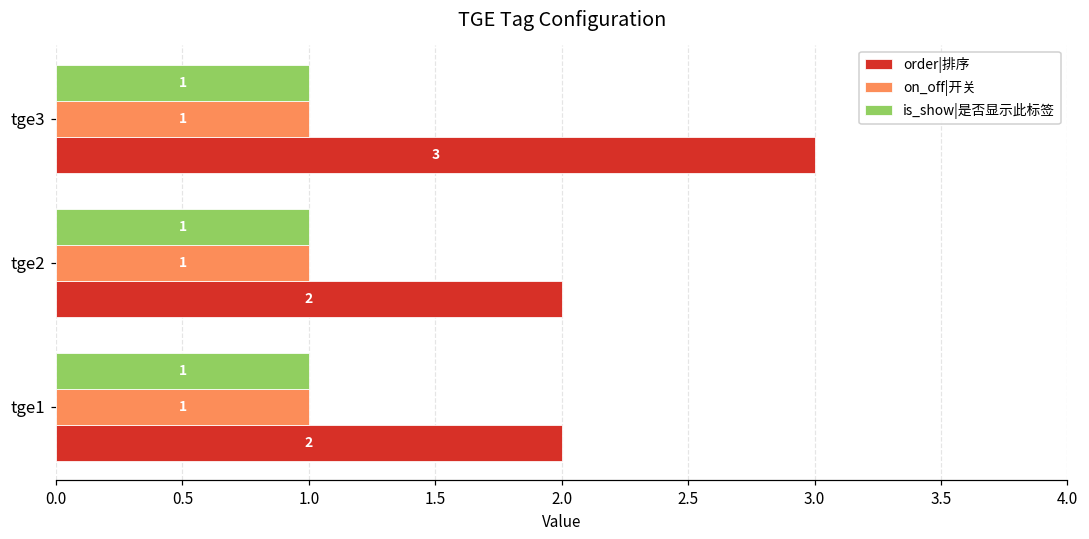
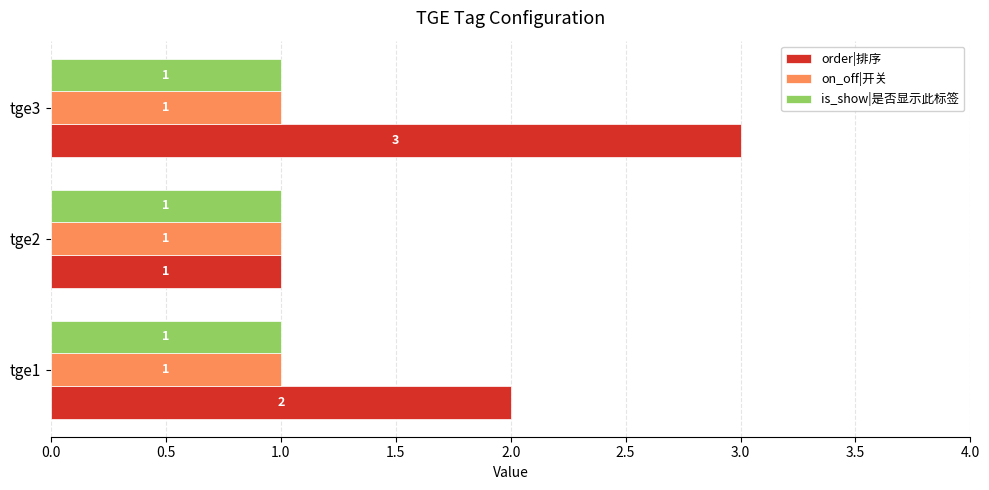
  {
    "order|排序": {
      "tge3": 3,
-     "tge2": 2,
+     "tge2": 1,
      "tge1": 2
    },
    "on_off|开关": {
      "tge3": 1,
      "tge2": 1,
      "tge1": 1
    },
    "is_show|是否显示此标签": {
      "tge3": 1,
      "tge2": 1,
      "tge1": 1
    }
  }
